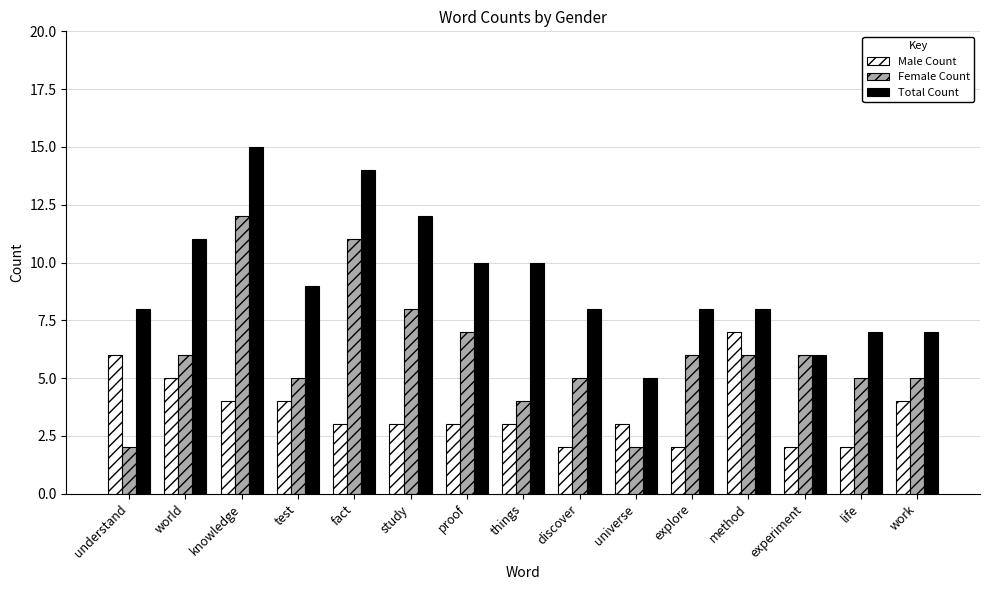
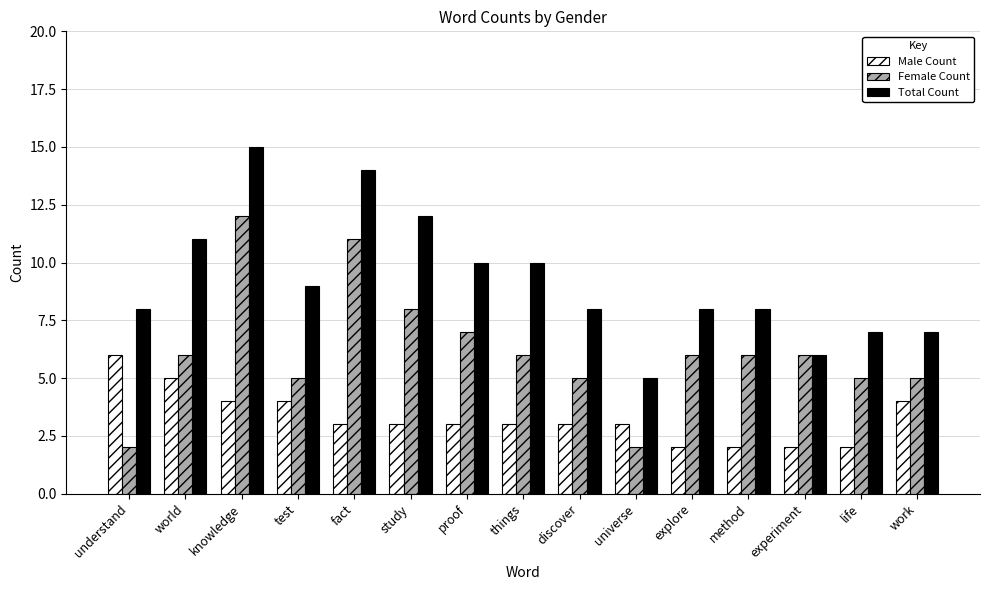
  {
    "Male Count": {
      "understand": 6,
      "world": 5,
      "knowledge": 4,
      "test": 4,
      "fact": 3,
      "study": 3,
      "proof": 3,
      "things": 3,
-     "discover": 2,
+     "discover": 3,
      "universe": 3,
      "explore": 2,
-     "method": 7,
+     "method": 2,
      "experiment": 2,
      "life": 2,
      "work": 4
    },
    "Female Count": {
      "understand": 2,
      "world": 6,
      "knowledge": 12,
      "test": 5,
      "fact": 11,
      "study": 8,
      "proof": 7,
-     "things": 4,
+     "things": 6,
      "discover": 5,
      "universe": 2,
      "explore": 6,
      "method": 6,
      "experiment": 6,
      "life": 5,
      "work": 5
    },
    "Total Count": {
      "understand": 8,
      "world": 11,
      "knowledge": 15,
      "test": 9,
      "fact": 14,
      "study": 12,
      "proof": 10,
      "things": 10,
      "discover": 8,
      "universe": 5,
      "explore": 8,
      "method": 8,
      "experiment": 6,
      "life": 7,
      "work": 7
    }
  }
